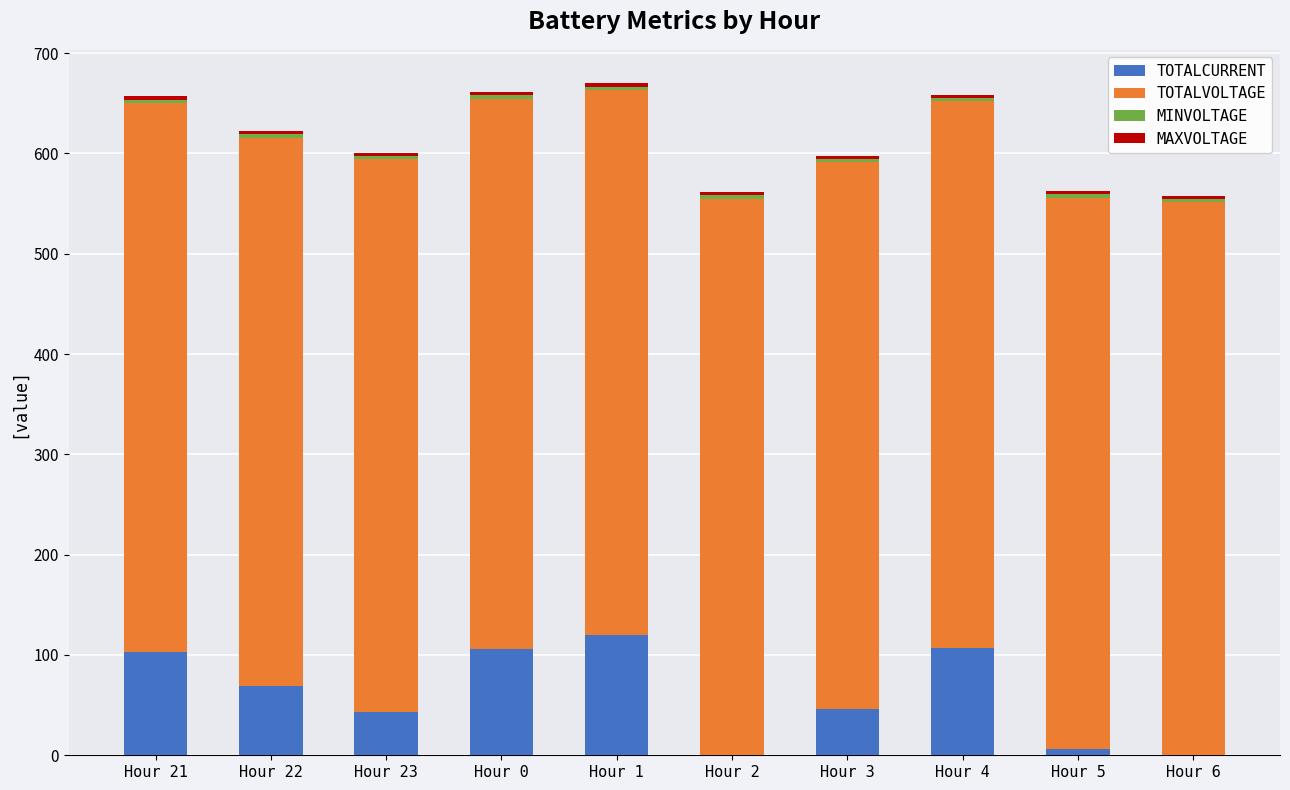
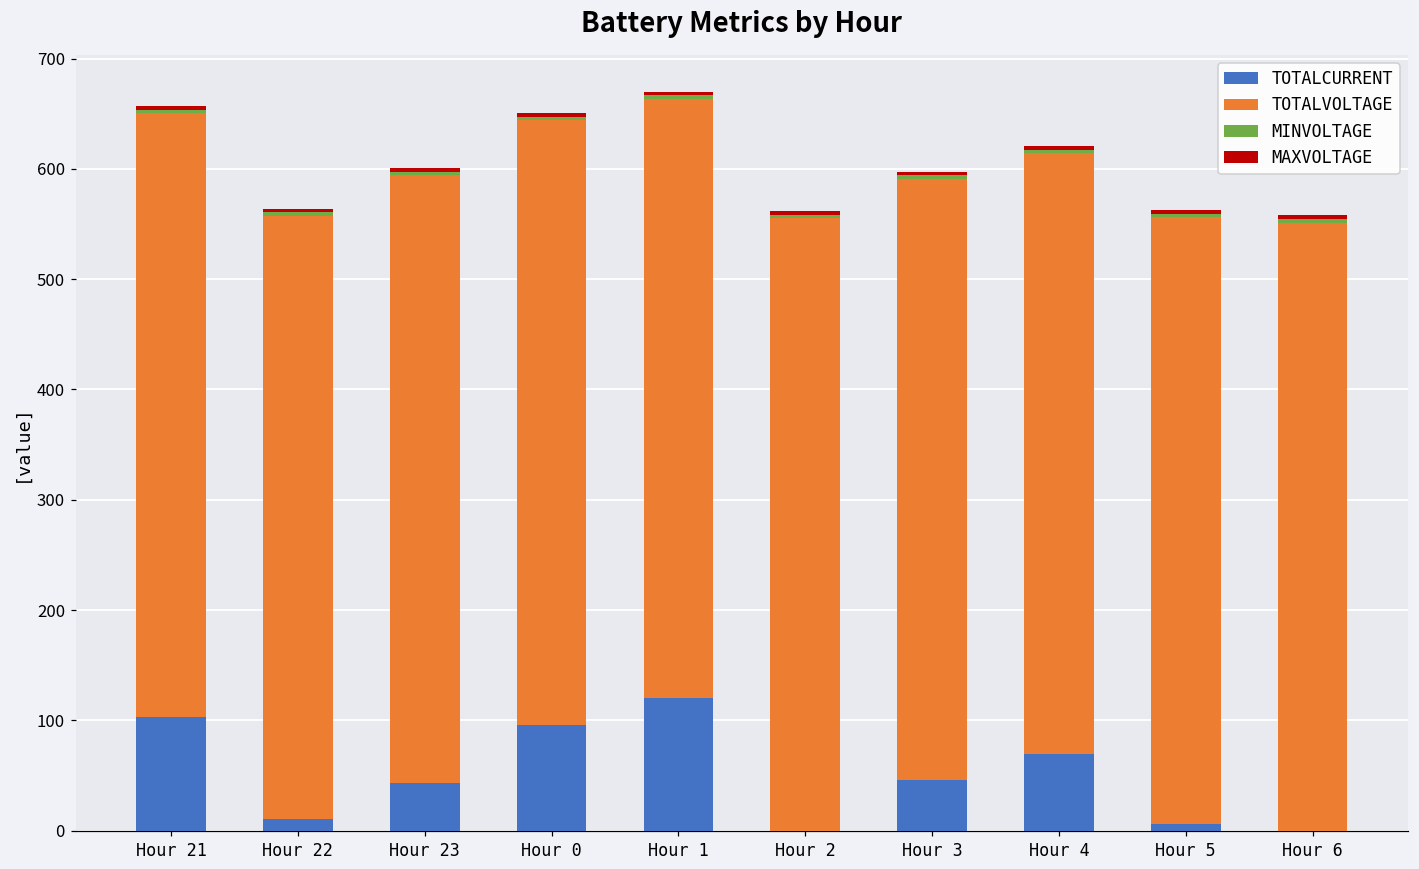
  {
    "TOTALCURRENT": {
      "Hour 21": 103,
-     "Hour 22": 69,
+     "Hour 22": 11,
      "Hour 23": 44,
-     "Hour 0": 106,
+     "Hour 0": 96,
      "Hour 1": 120,
      "Hour 2": 0,
      "Hour 3": 46,
-     "Hour 4": 107,
+     "Hour 4": 70,
      "Hour 5": 6,
      "Hour 6": 0
    },
    "TOTALVOLTAGE": {
      "Hour 21": 548,
      "Hour 22": 547,
      "Hour 23": 551,
      "Hour 0": 548,
      "Hour 1": 543,
      "Hour 2": 555,
      "Hour 3": 545,
      "Hour 4": 545,
      "Hour 5": 550,
      "Hour 6": 551
    },
    "MINVOLTAGE": {
      "Hour 21": 3,
      "Hour 22": 3,
      "Hour 23": 3,
      "Hour 0": 3,
      "Hour 1": 3,
      "Hour 2": 3,
      "Hour 3": 3,
      "Hour 4": 3,
      "Hour 5": 3,
      "Hour 6": 3
    },
    "MAXVOLTAGE": {
      "Hour 21": 3,
      "Hour 22": 3,
      "Hour 23": 3,
      "Hour 0": 3,
      "Hour 1": 3,
      "Hour 2": 3,
      "Hour 3": 3,
      "Hour 4": 3,
      "Hour 5": 3,
      "Hour 6": 3
    }
  }
